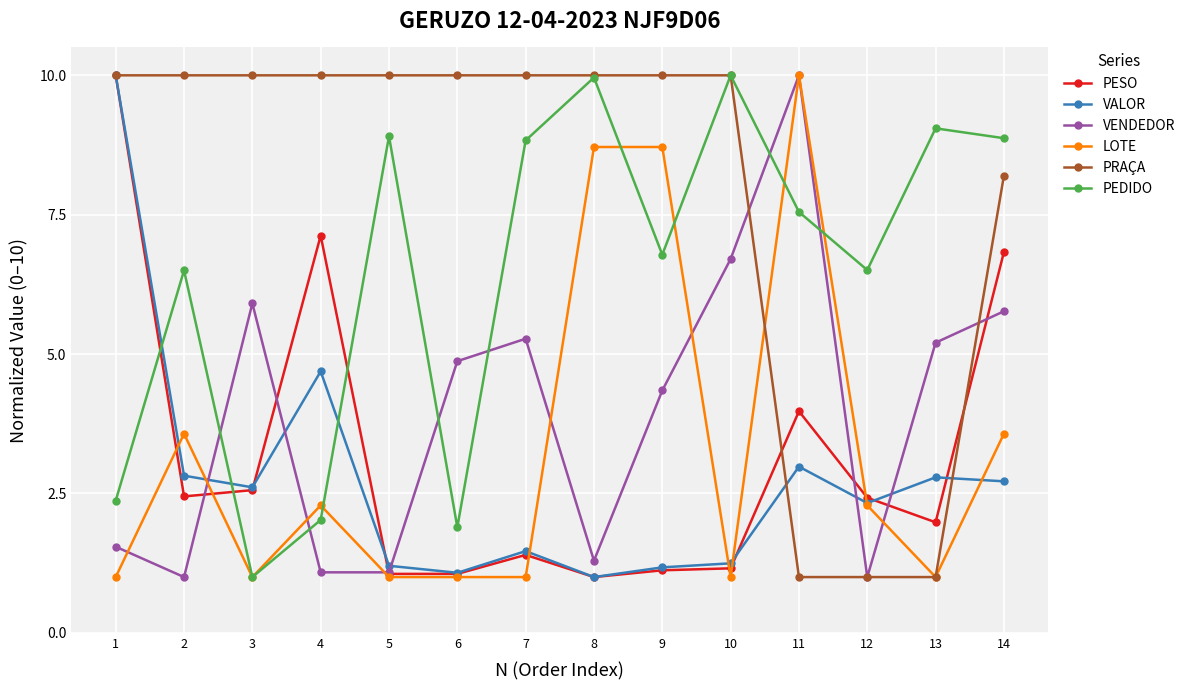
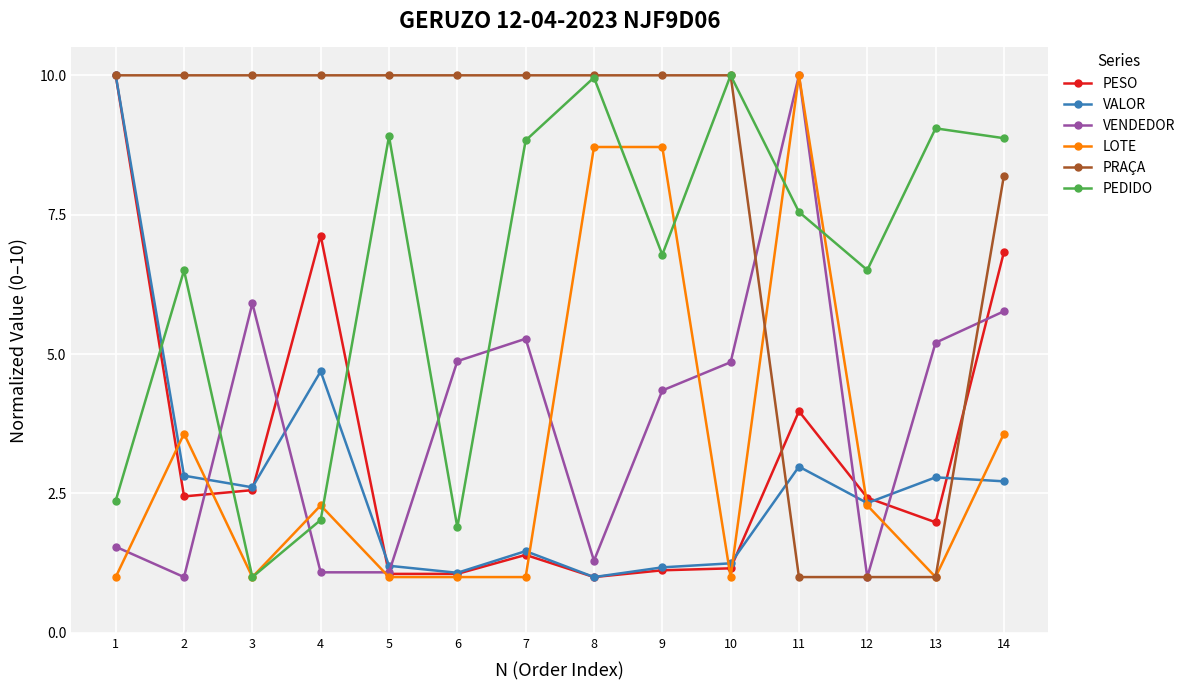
  {
    "PESO": {
      "2": 2.4,
      "3": 2.6,
      "4": 7.1,
      "7": 1.4,
      "9": 1.1,
      "10": 1.2,
      "11": 4.0,
      "12": 2.4,
      "13": 2.0,
      "14": 6.8
    },
    "VALOR": {
      "2": 2.8,
      "3": 2.6,
      "4": 4.7,
      "5": 1.2,
      "7": 1.5,
      "9": 1.2,
      "10": 1.2,
      "11": 3.0,
      "13": 2.8,
      "14": 2.7
    },
    "VENDEDOR": {
      "1": 1.5,
      "2": 1.0,
      "3": 5.9,
      "4": 1.1,
      "6": 4.9,
      "7": 5.3,
      "8": 1.3,
      "9": 4.3,
-     "10": 6.7,
+     "10": 4.9,
      "13": 5.2,
      "14": 5.8
    },
    "LOTE": {
      "1": 1.0,
      "2": 3.6,
      "4": 2.3,
      "5": 1.0,
      "6": 1.0,
      "7": 1.0,
      "8": 8.7,
      "9": 8.7,
      "10": 1.0,
      "14": 3.6
    },
    "PRAÇA": {
      "2": 10.0,
      "3": 10.0,
      "4": 10.0,
      "5": 10.0,
      "6": 10.0,
      "7": 10.0,
      "9": 10.0,
      "11": 1.0,
      "14": 8.2
    },
    "PEDIDO": {
      "1": 2.4,
      "2": 6.5,
      "4": 2.0,
      "5": 8.9,
      "6": 1.9,
      "7": 8.8,
      "9": 6.8,
      "11": 7.5,
      "12": 6.5,
      "13": 9.0,
      "14": 8.9
    }
  }
